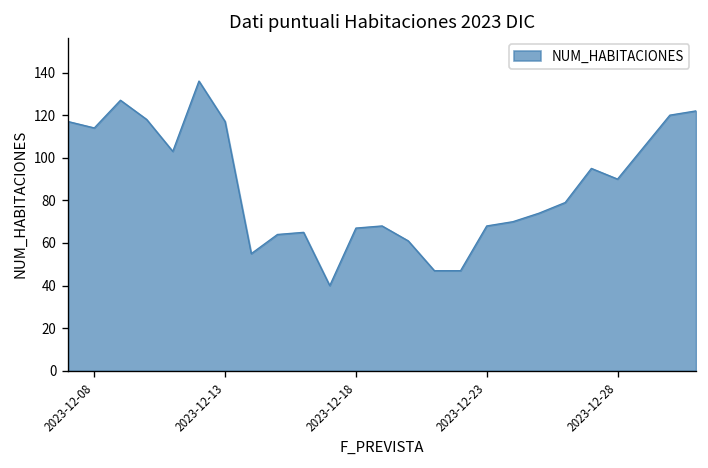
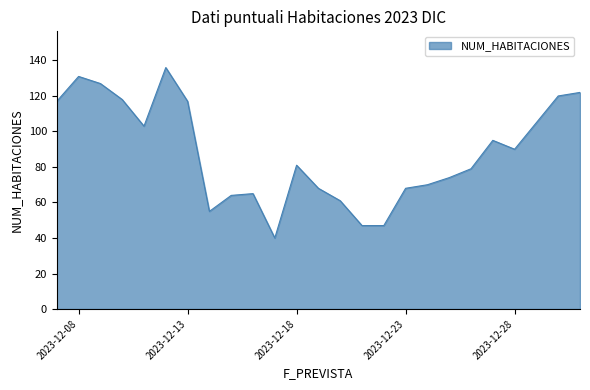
  {
-   "2023-12-08": 114,
+   "2023-12-08": 131,
    "2023-12-13": 117,
-   "2023-12-18": 67,
+   "2023-12-18": 81,
    "2023-12-23": 68,
    "2023-12-28": 90
  }
